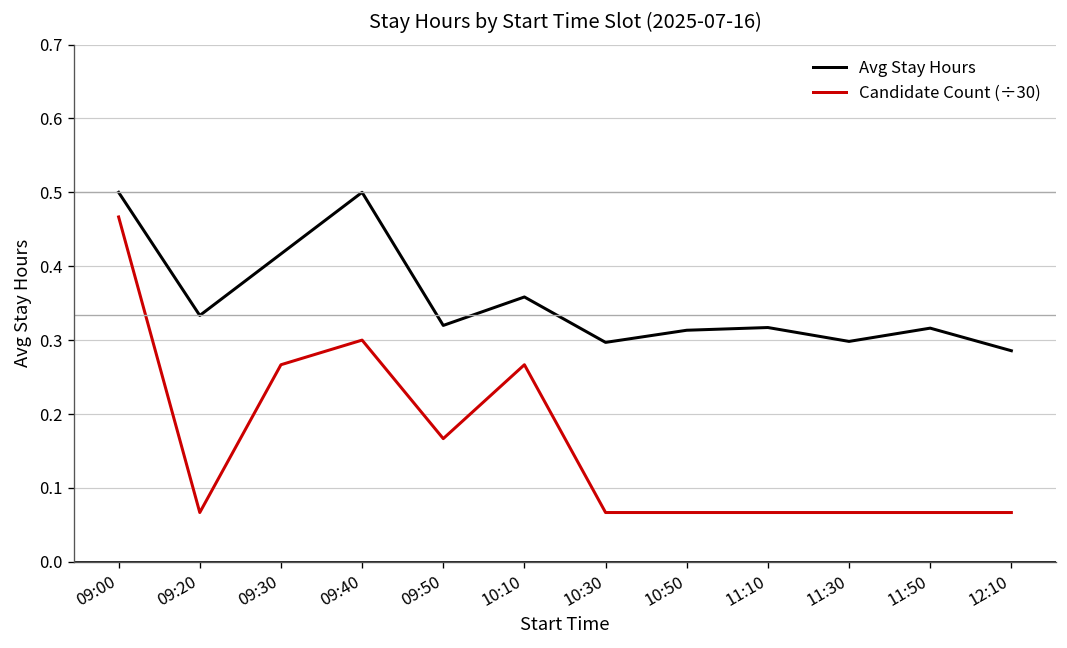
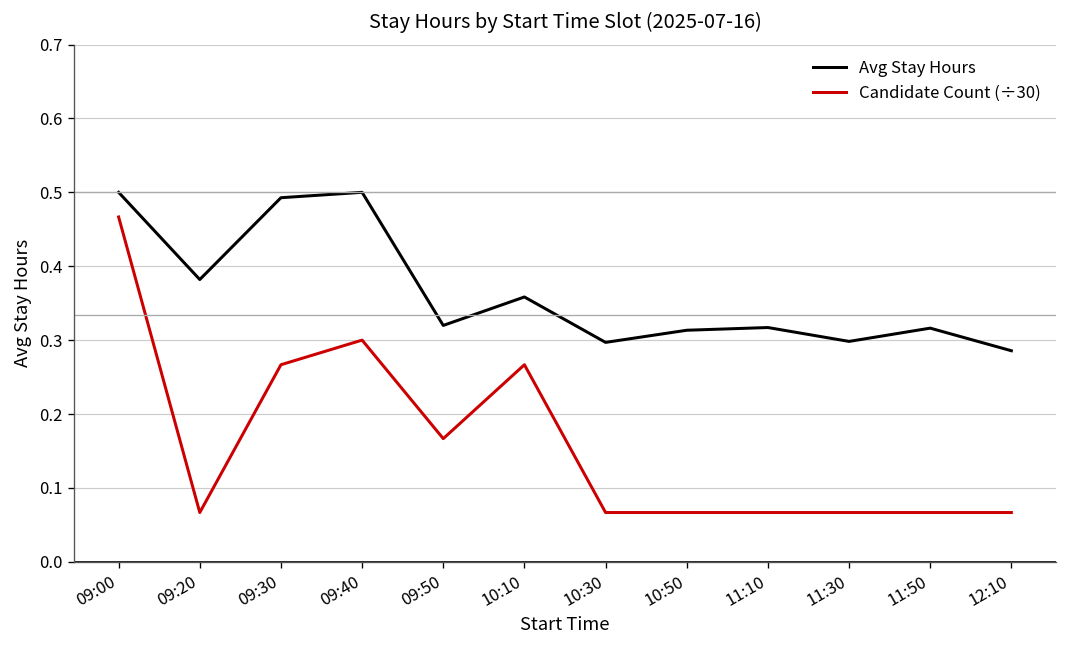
  {
    "Avg Stay Hours": {
      "09:00": 0.50,
-     "09:20": 0.33,
-     "09:30": 0.42,
+     "09:20": 0.38,
+     "09:30": 0.49,
      "09:40": 0.50,
      "09:50": 0.32,
      "10:10": 0.36,
      "10:30": 0.30,
      "10:50": 0.31,
      "11:10": 0.32,
      "11:30": 0.30,
      "11:50": 0.32,
      "12:10": 0.29
    },
    "Candidate Count (÷30)": {
      "09:00": 0.47,
      "09:20": 0.07,
      "09:30": 0.27,
      "09:40": 0.30,
      "09:50": 0.17,
      "10:10": 0.27,
      "10:30": 0.07,
      "10:50": 0.07,
      "11:10": 0.07,
      "11:30": 0.07,
      "11:50": 0.07,
      "12:10": 0.07
    }
  }
